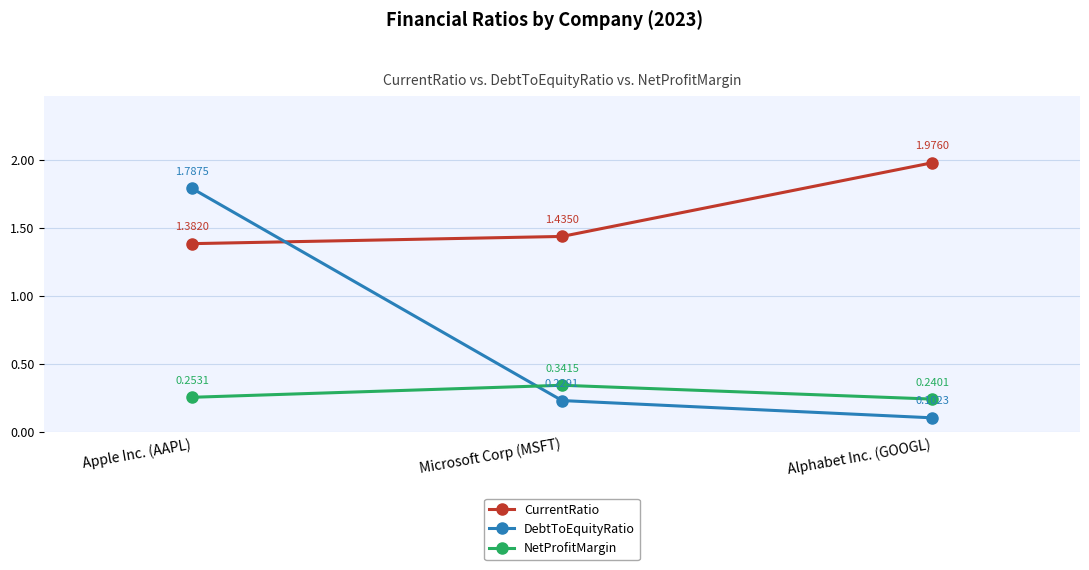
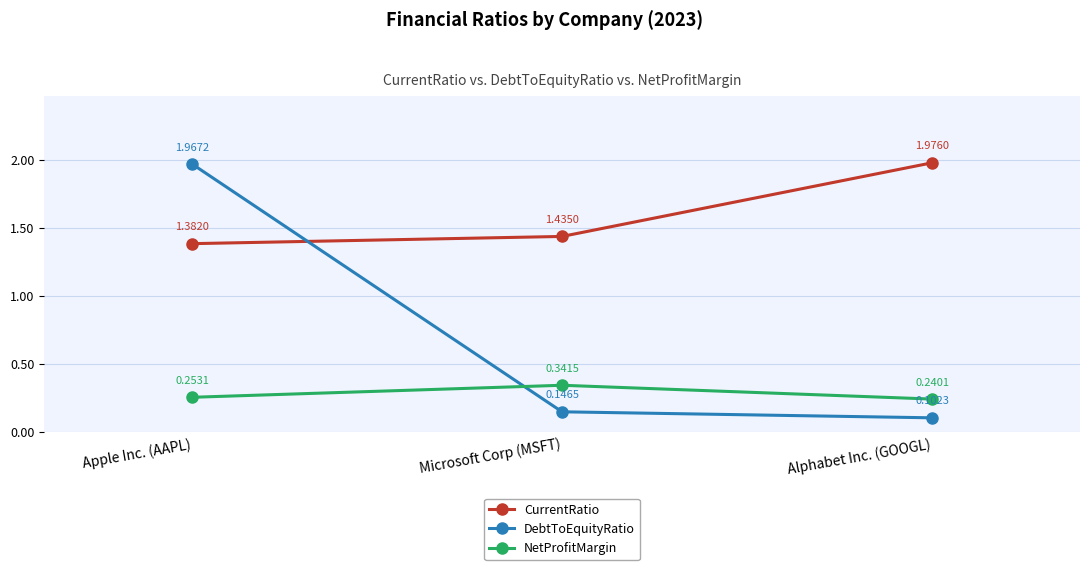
  {
    "CurrentRatio": {
      "Apple Inc. (AAPL)": 1.3820,
      "Microsoft Corp (MSFT)": 1.4350,
      "Alphabet Inc. (GOOGL)": 1.9760
    },
    "DebtToEquityRatio": {
-     "Apple Inc. (AAPL)": 1.7875,
-     "Microsoft Corp (MSFT)": 0.2291
+     "Apple Inc. (AAPL)": 1.9672,
+     "Microsoft Corp (MSFT)": 0.1465
    },
    "NetProfitMargin": {
      "Apple Inc. (AAPL)": 0.2531,
      "Microsoft Corp (MSFT)": 0.3415,
      "Alphabet Inc. (GOOGL)": 0.2401
    }
  }
